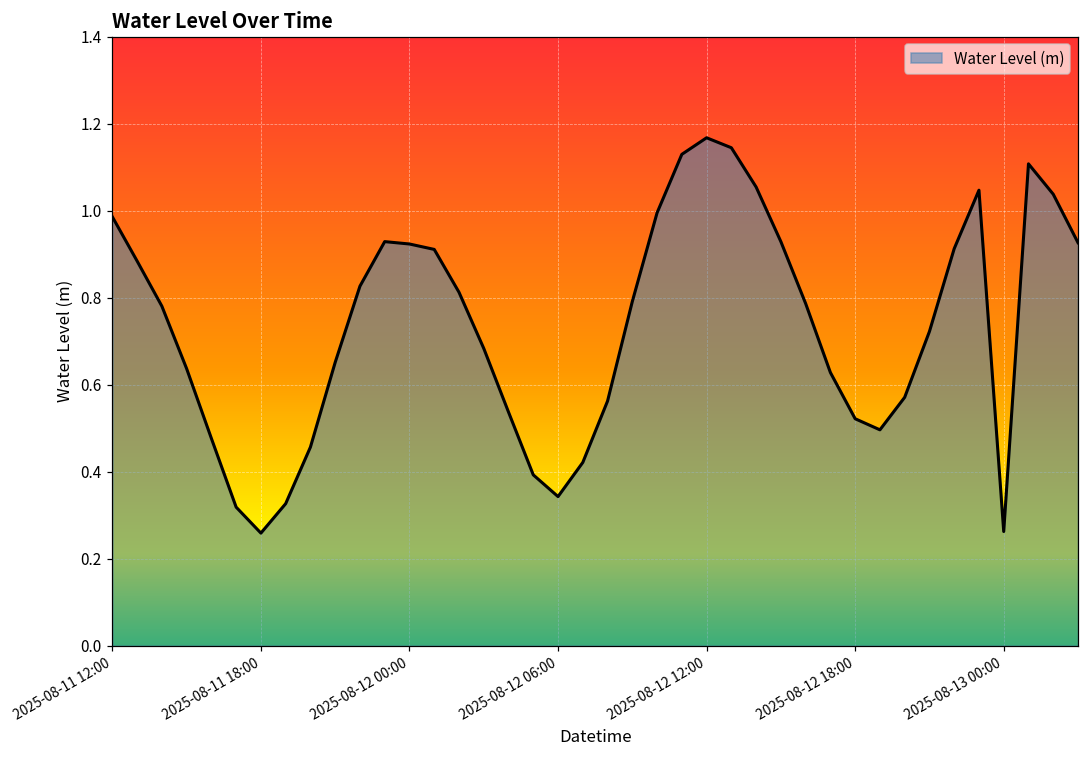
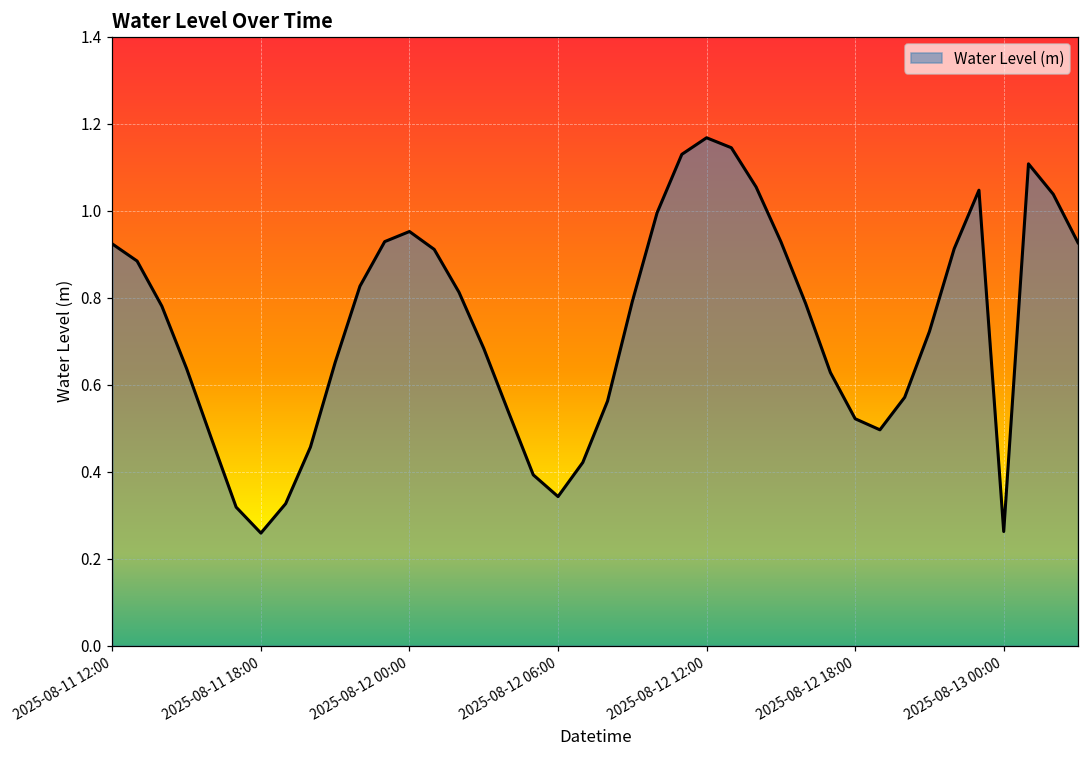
  {
-   "2025-08-11 12:00": 0.99,
+   "2025-08-11 12:00": 0.92,
    "2025-08-11 18:00": 0.26,
-   "2025-08-12 00:00": 0.92,
+   "2025-08-12 00:00": 0.95,
    "2025-08-12 06:00": 0.34,
    "2025-08-12 12:00": 1.17,
    "2025-08-12 18:00": 0.52,
    "2025-08-13 00:00": 0.26
  }
